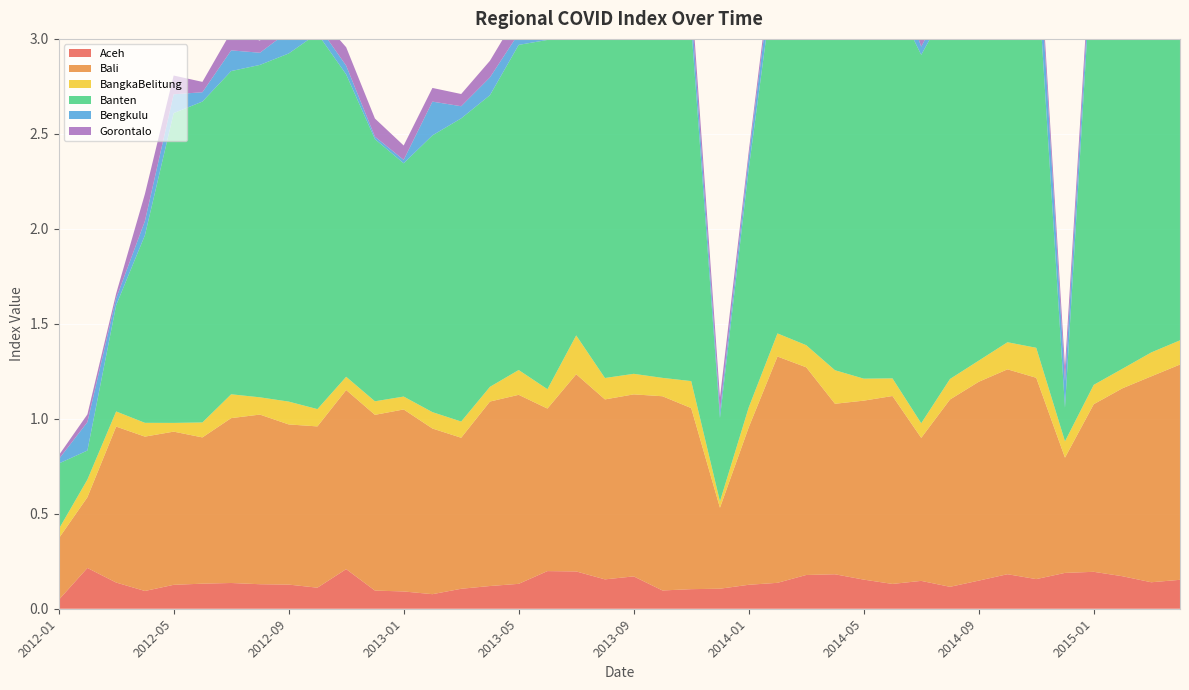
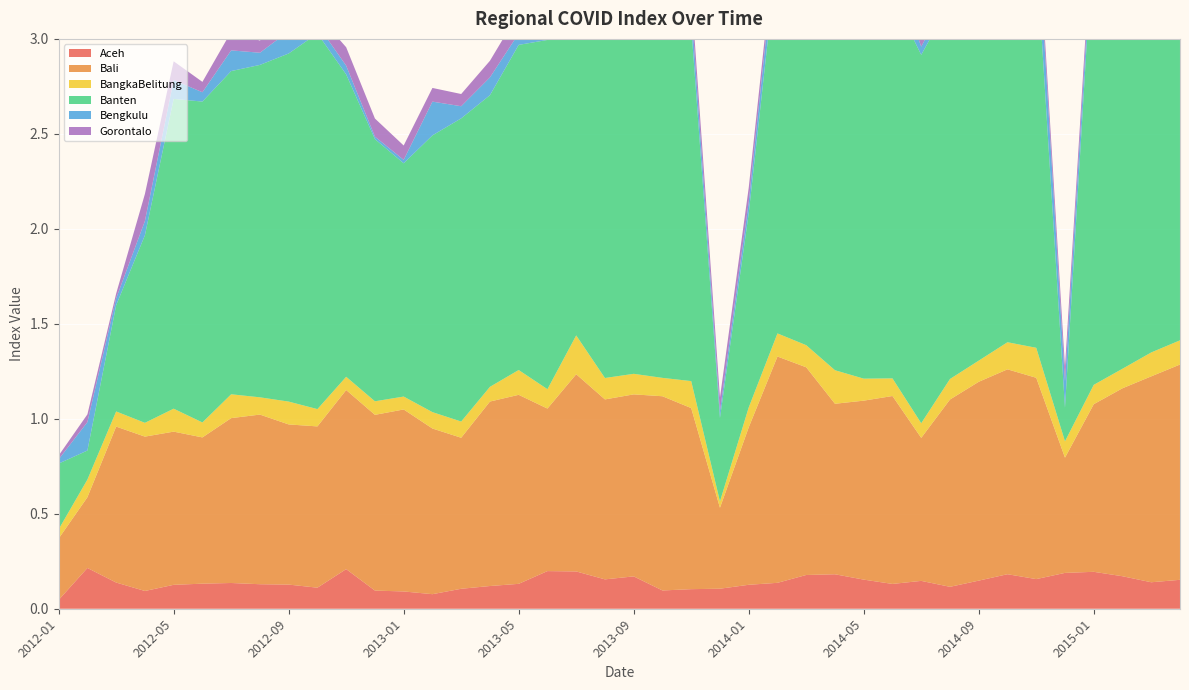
  {
    "BangkaBelitung": {
      "2012-01": 0.05,
-     "2012-05": 0.05,
+     "2012-05": 0.12,
      "2012-09": 0.12,
      "2013-01": 0.07,
      "2013-05": 0.13,
      "2013-09": 0.11,
      "2014-01": 0.10,
      "2014-05": 0.12,
      "2014-09": 0.11,
      "2015-01": 0.10
    },
    "Banten": {
      "2012-01": 0.35,
      "2012-09": 1.83,
      "2013-01": 1.23,
      "2013-05": 1.71,
-     "2014-01": 1.25
+     "2014-01": 1.02
    },
    "Bengkulu": {
      "2012-01": 0.02,
      "2013-01": 0.02,
      "2014-01": 0.06
    },
    "Gorontalo": {
      "2012-01": 0.02,
      "2013-01": 0.08,
-     "2014-01": 0.03
+     "2014-01": 0.07
    }
  }
